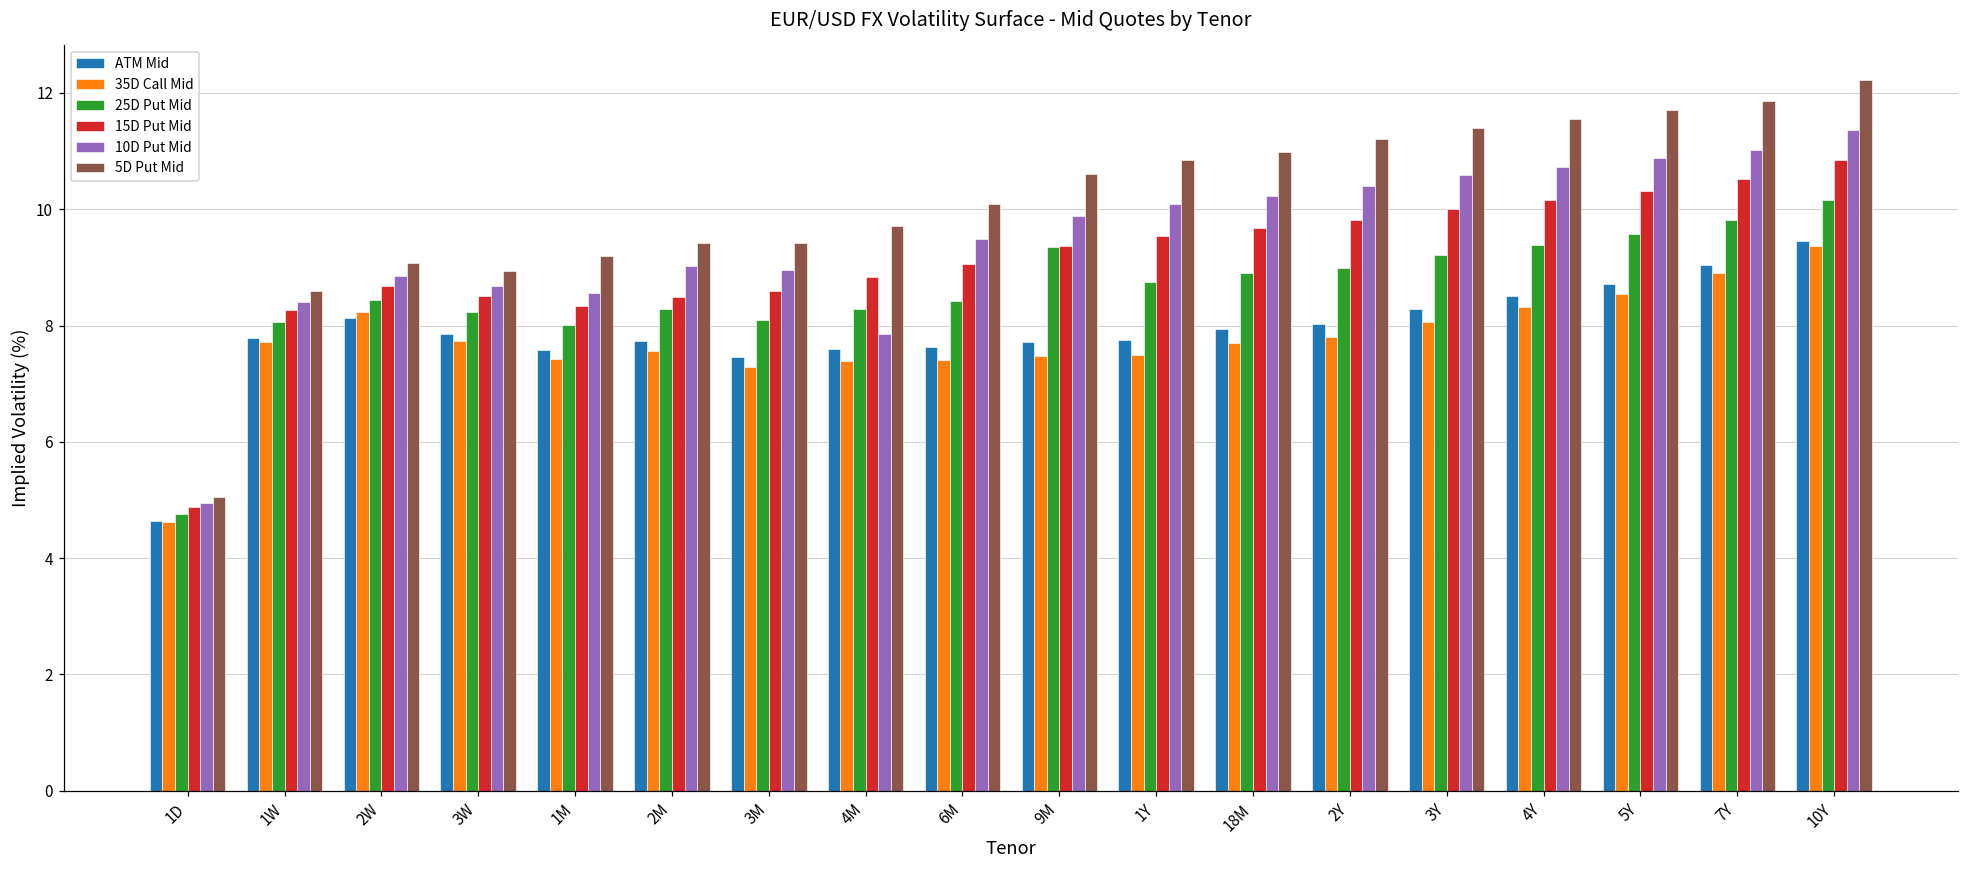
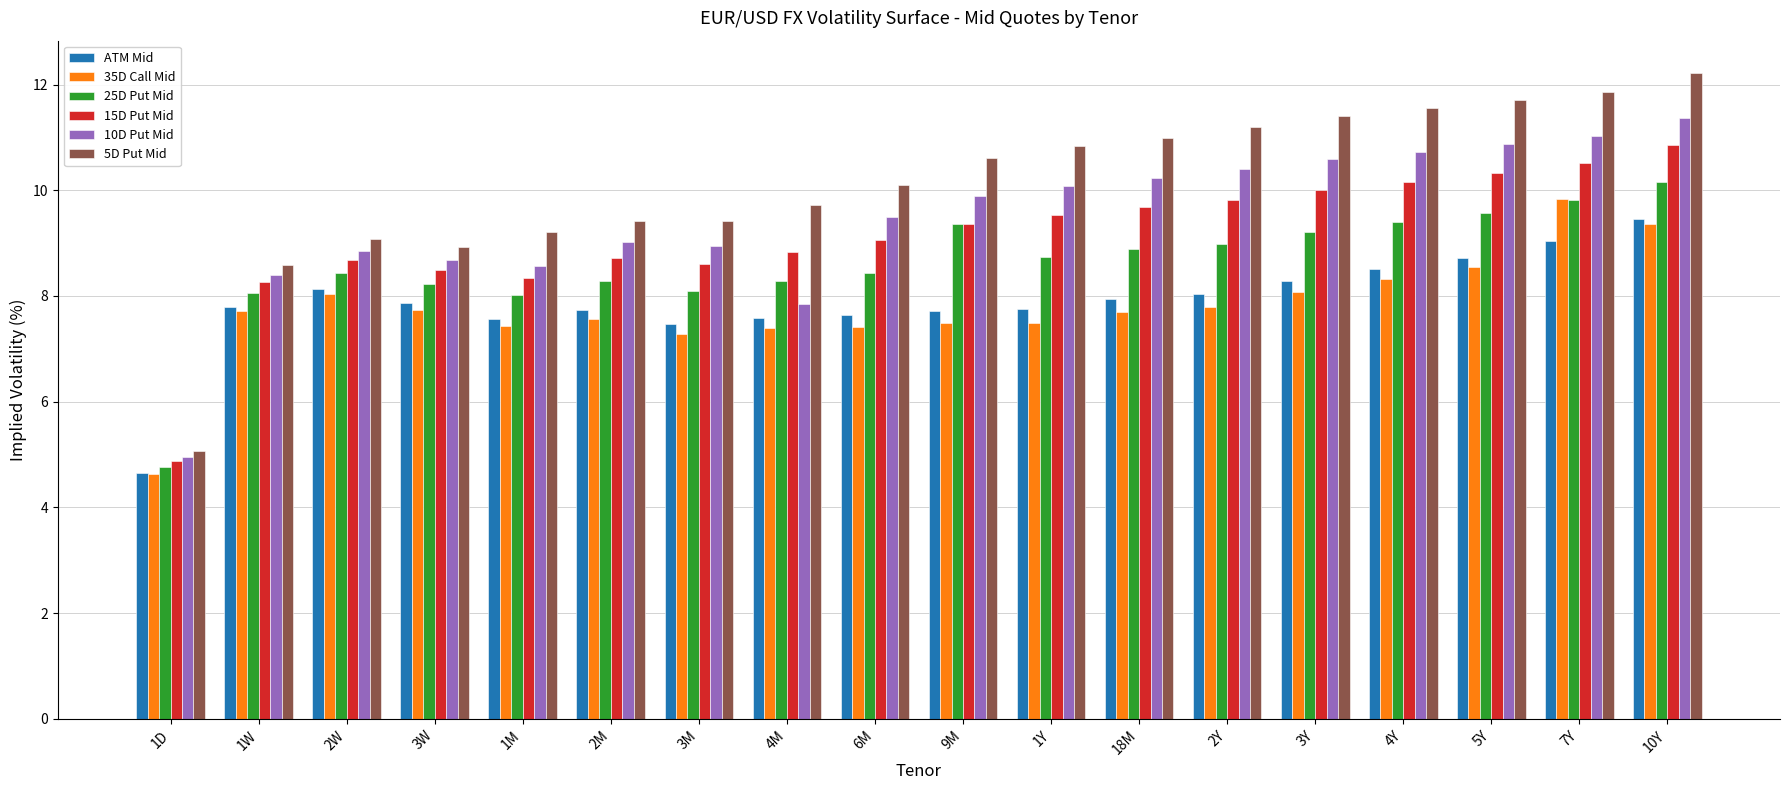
  {
    "ATM Mid": {
      "1D": 4.6,
      "1W": 7.8,
      "2W": 8.1,
      "3W": 7.9,
      "1M": 7.6,
      "2M": 7.7,
      "3M": 7.5,
      "4M": 7.6,
      "6M": 7.6,
      "9M": 7.7,
      "1Y": 7.8,
      "18M": 7.9,
      "2Y": 8.0,
      "3Y": 8.3,
      "4Y": 8.5,
      "5Y": 8.7,
      "7Y": 9.0,
      "10Y": 9.5
    },
    "35D Call Mid": {
      "1D": 4.6,
      "1W": 7.7,
-     "2W": 8.2,
+     "2W": 8.0,
      "3W": 7.7,
      "1M": 7.4,
      "2M": 7.6,
      "3M": 7.3,
      "4M": 7.4,
      "6M": 7.4,
      "9M": 7.5,
      "1Y": 7.5,
      "18M": 7.7,
      "2Y": 7.8,
      "3Y": 8.1,
      "4Y": 8.3,
      "5Y": 8.5,
-     "7Y": 8.9,
+     "7Y": 9.8,
      "10Y": 9.4
    },
    "25D Put Mid": {
      "1D": 4.8,
      "1W": 8.1,
      "2W": 8.4,
      "3W": 8.2,
      "1M": 8.0,
      "2M": 8.3,
      "3M": 8.1,
      "4M": 8.3,
      "6M": 8.4,
      "9M": 9.4,
      "1Y": 8.7,
      "18M": 8.9,
      "2Y": 9.0,
      "3Y": 9.2,
      "4Y": 9.4,
      "5Y": 9.6,
      "7Y": 9.8,
      "10Y": 10.2
    },
    "15D Put Mid": {
      "1D": 4.9,
      "1W": 8.3,
      "2W": 8.7,
      "3W": 8.5,
      "1M": 8.3,
-     "2M": 8.5,
+     "2M": 8.7,
      "3M": 8.6,
      "4M": 8.8,
      "6M": 9.1,
      "9M": 9.4,
      "1Y": 9.5,
      "18M": 9.7,
      "2Y": 9.8,
      "3Y": 10.0,
      "4Y": 10.2,
      "5Y": 10.3,
      "7Y": 10.5,
      "10Y": 10.8
    },
    "10D Put Mid": {
      "1D": 5.0,
      "1W": 8.4,
      "2W": 8.9,
      "3W": 8.7,
      "1M": 8.6,
      "2M": 9.0,
      "3M": 9.0,
      "4M": 7.9,
      "6M": 9.5,
      "9M": 9.9,
      "1Y": 10.1,
      "18M": 10.2,
      "2Y": 10.4,
      "3Y": 10.6,
      "4Y": 10.7,
      "5Y": 10.9,
      "7Y": 11.0,
      "10Y": 11.4
    },
    "5D Put Mid": {
      "1D": 5.1,
      "1W": 8.6,
      "2W": 9.1,
      "3W": 8.9,
      "1M": 9.2,
      "2M": 9.4,
      "3M": 9.4,
      "4M": 9.7,
      "6M": 10.1,
      "9M": 10.6,
      "1Y": 10.8,
      "18M": 11.0,
      "2Y": 11.2,
      "3Y": 11.4,
      "4Y": 11.5,
      "5Y": 11.7,
      "7Y": 11.9,
      "10Y": 12.2
    }
  }
